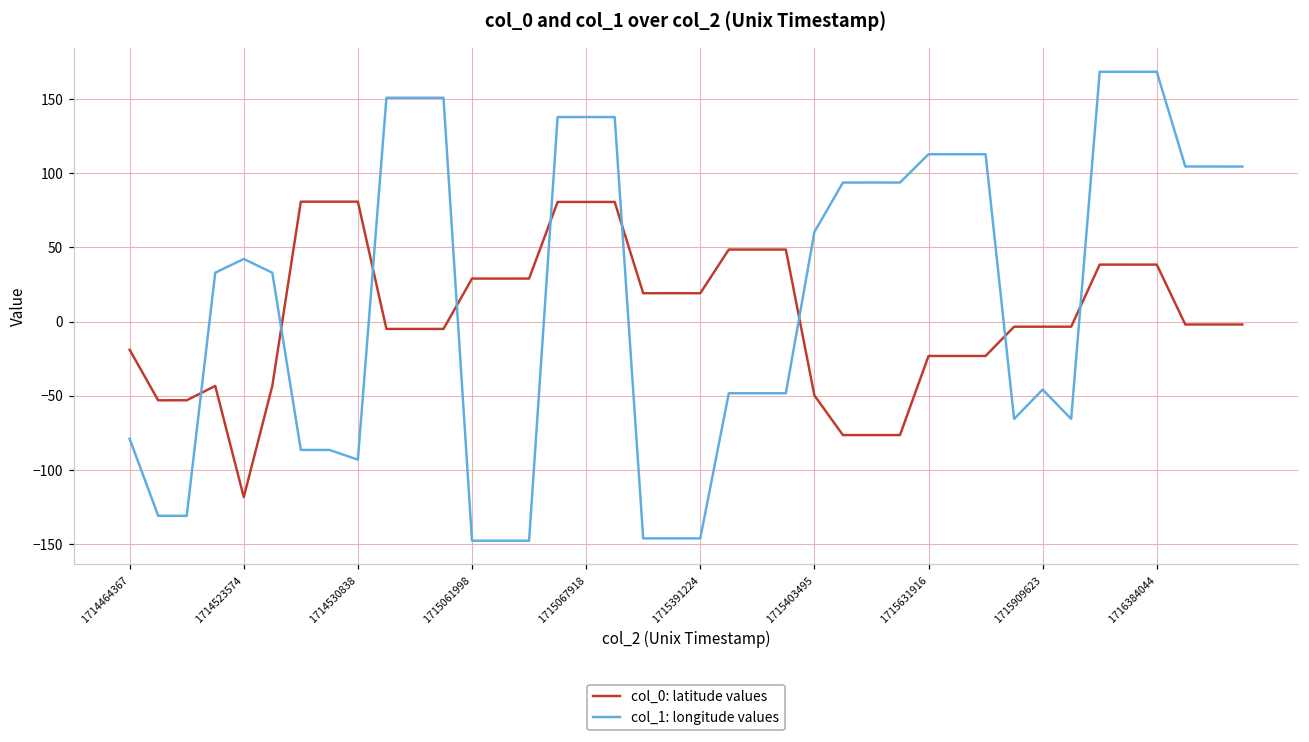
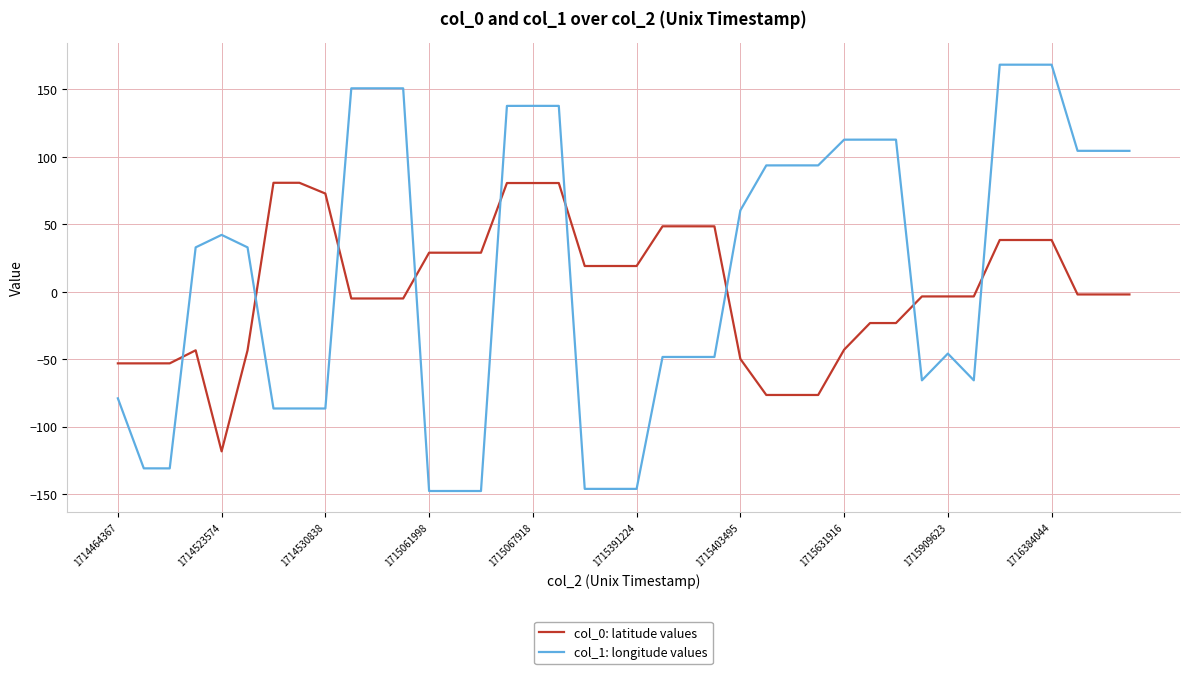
  {
    "col_0: latitude values": {
-     "1714464367": -19,
+     "1714464367": -53,
      "1714523574": -118,
-     "1714530838": 81,
+     "1714530838": 73,
      "1715061998": 29,
      "1715067918": 81,
      "1715391224": 19,
      "1715403495": -50,
-     "1715631916": -23,
+     "1715631916": -43,
      "1715909623": -3,
      "1716384044": 38
    },
    "col_1: longitude values": {
      "1714464367": -79,
      "1714523574": 42,
-     "1714530838": -93,
+     "1714530838": -86,
      "1715061998": -148,
      "1715067918": 138,
      "1715391224": -146,
      "1715403495": 60,
      "1715631916": 113,
      "1715909623": -46,
      "1716384044": 168
    }
  }
